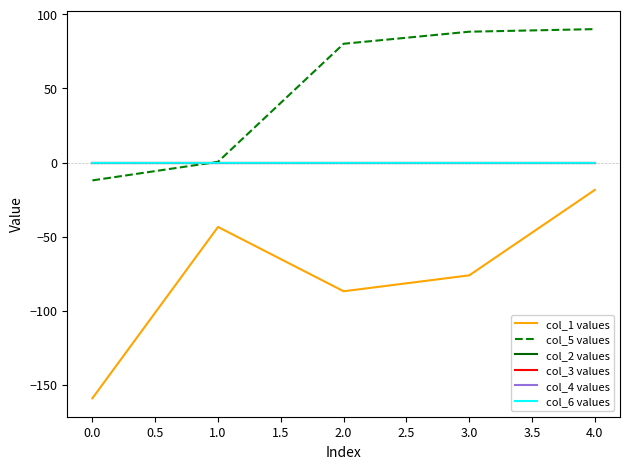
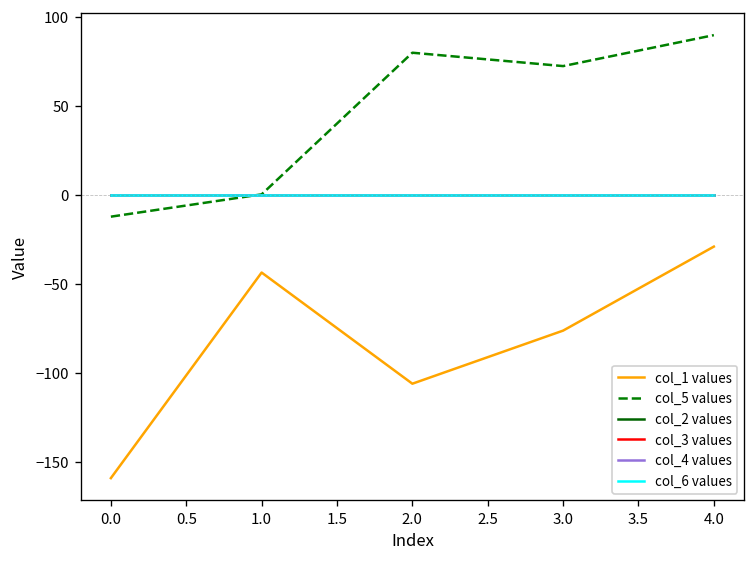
  {
    "col_1 values": {
      "0.0": -159,
      "1.0": -43,
-     "2.0": -87,
+     "2.0": -106,
      "3.0": -76,
-     "4.0": -18
+     "4.0": -29
    },
    "col_5 values": {
      "0.0": -12,
      "2.0": 80,
-     "3.0": 88,
+     "3.0": 73,
      "4.0": 90
    },
    "col_6 values": {
      "0.0": 0,
      "2.0": 0,
      "3.0": 0,
      "4.0": 0
    }
  }
